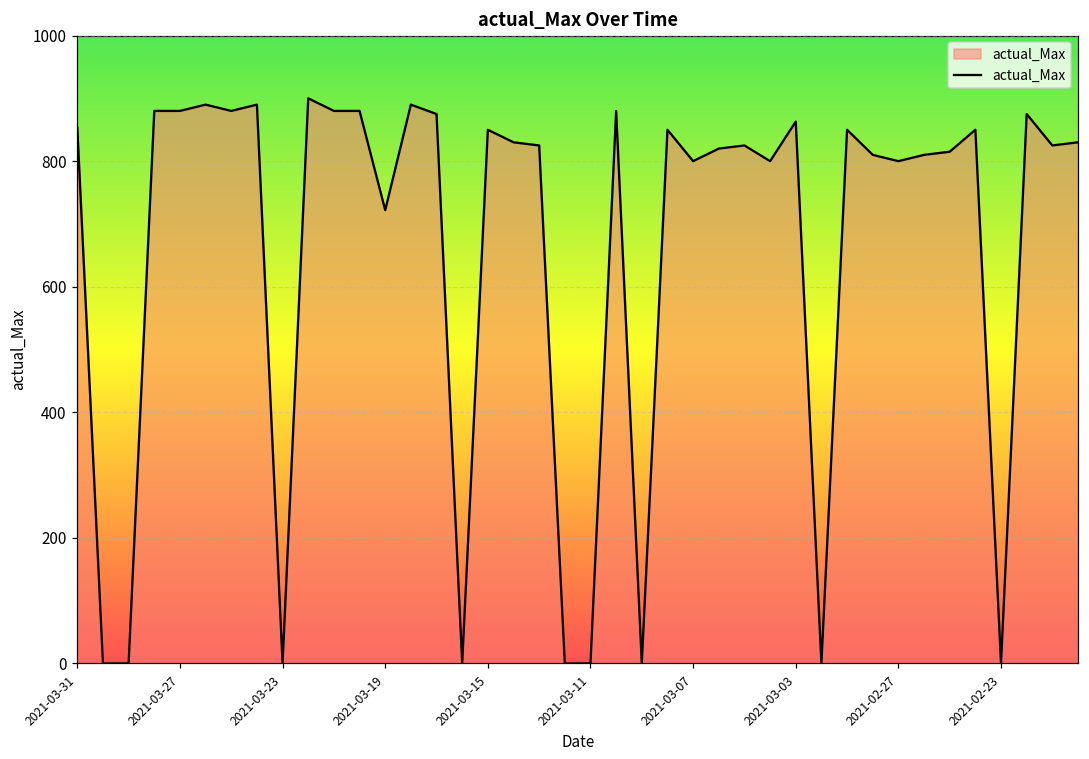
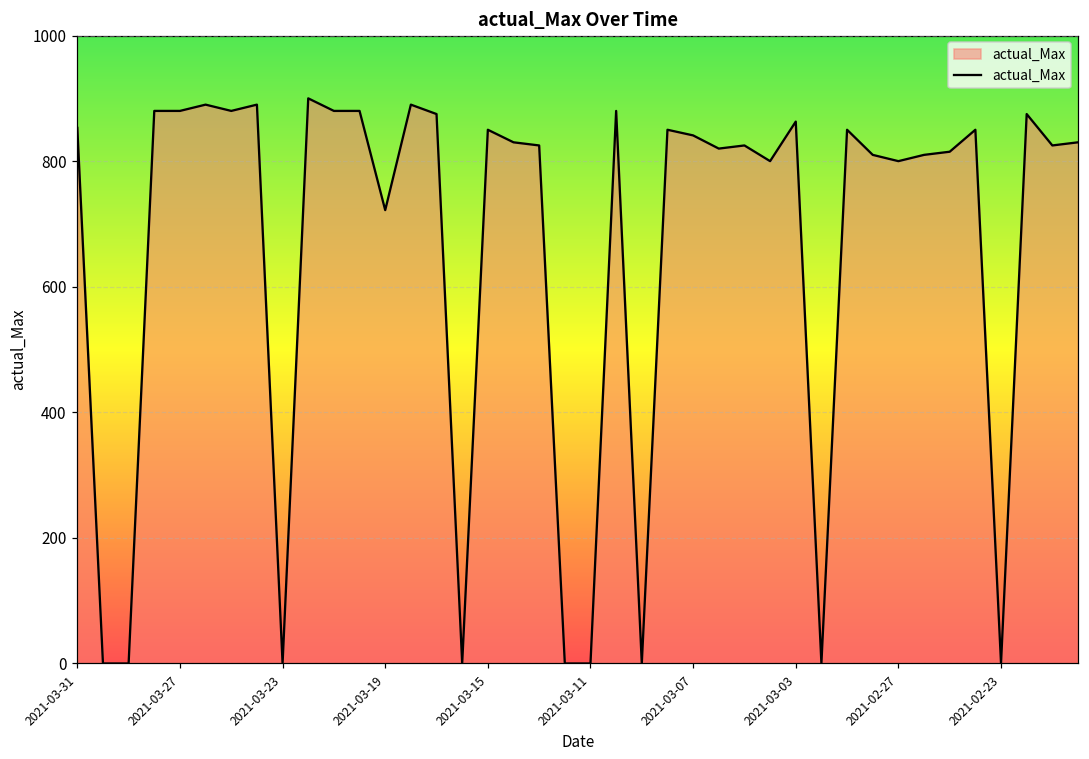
  {
    "2021-03-31": 850,
    "2021-03-27": 880,
    "2021-03-23": 0,
    "2021-03-19": 720,
    "2021-03-15": 850,
    "2021-03-11": 0,
-   "2021-03-07": 800,
+   "2021-03-07": 840,
    "2021-03-03": 860,
    "2021-02-27": 800,
    "2021-02-23": 0
  }
